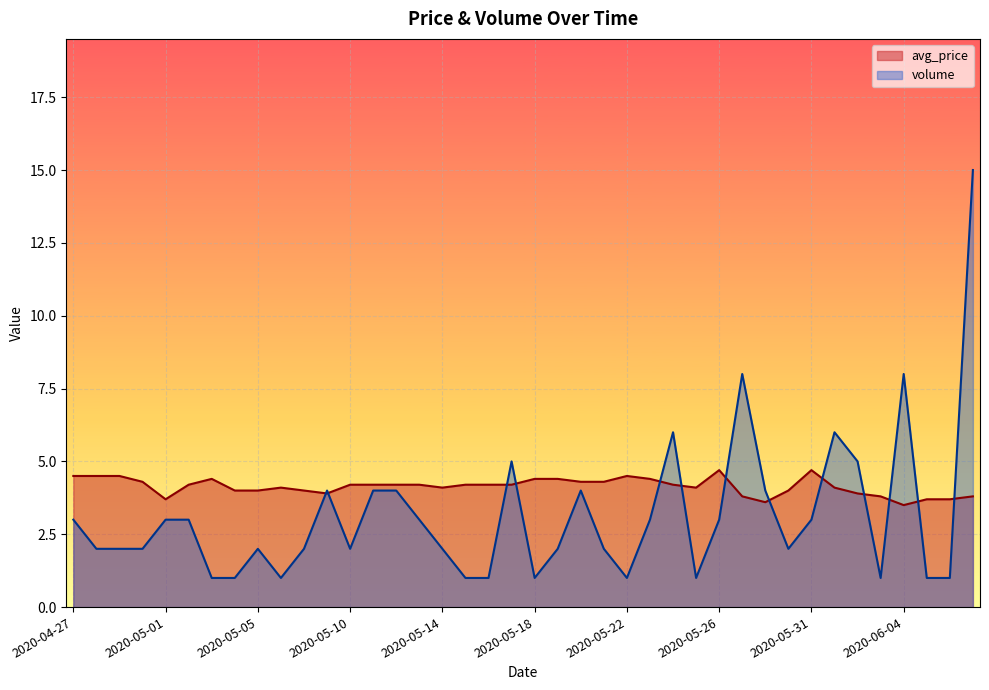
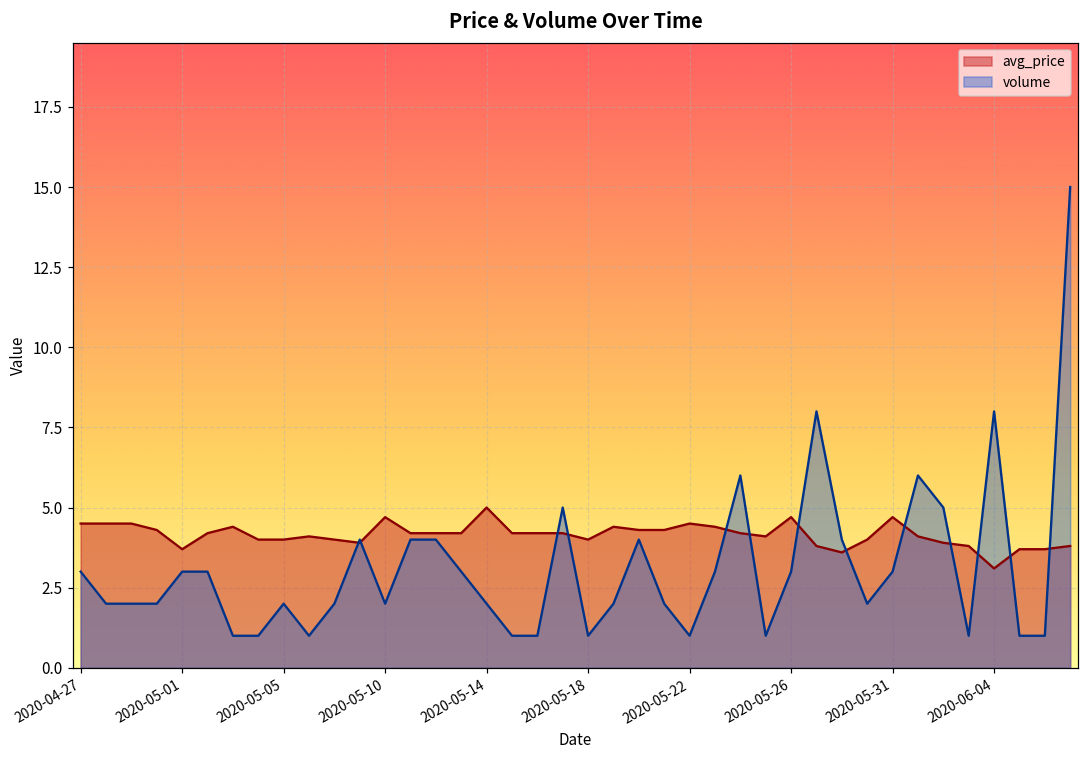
  {
    "avg_price": {
      "2020-04-27": 4.5,
      "2020-05-01": 3.7,
      "2020-05-05": 4.0,
-     "2020-05-10": 4.2,
-     "2020-05-14": 4.1,
-     "2020-05-18": 4.4,
+     "2020-05-10": 4.7,
+     "2020-05-14": 5.0,
+     "2020-05-18": 4.0,
      "2020-05-22": 4.5,
      "2020-05-26": 4.7,
      "2020-05-31": 4.7,
-     "2020-06-04": 3.5
+     "2020-06-04": 3.1
    },
    "volume": {
      "2020-04-27": 3.0,
      "2020-05-01": 3.0,
      "2020-05-05": 2.0,
      "2020-05-10": 2.0,
      "2020-05-14": 2.0,
      "2020-05-18": 1.0,
      "2020-05-22": 1.0,
      "2020-05-26": 3.0,
      "2020-05-31": 3.0,
      "2020-06-04": 8.0
    }
  }
